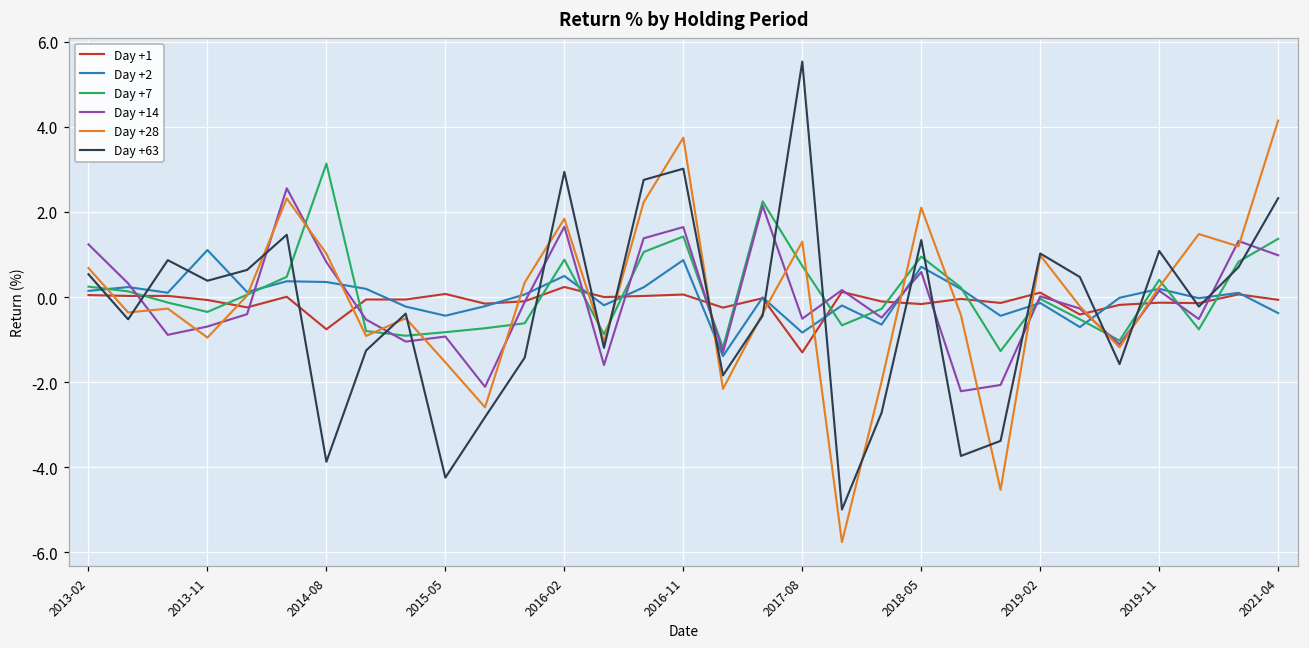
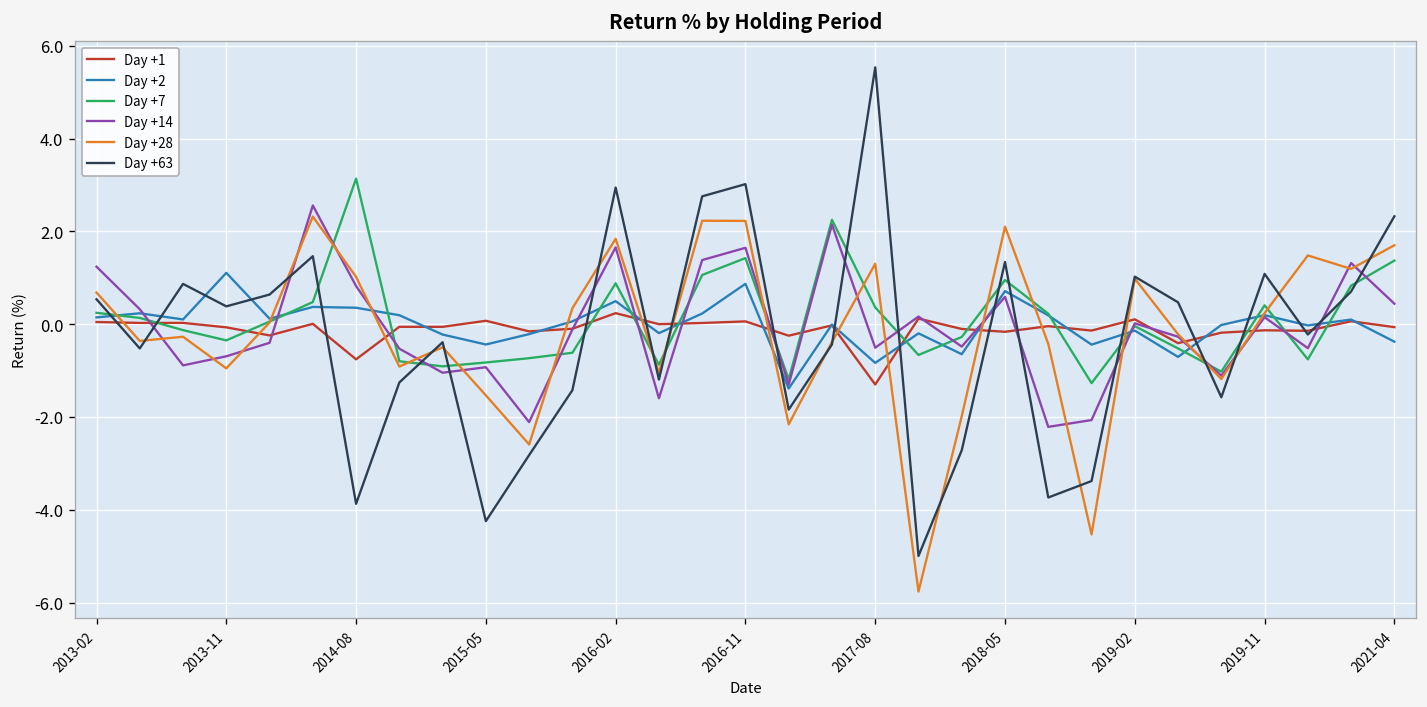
  {
    "Day +1": {
      "2013-02": 0.0,
      "2013-11": -0.1,
      "2014-08": -0.8,
      "2015-05": 0.1,
      "2016-02": 0.2,
      "2016-11": 0.1,
      "2017-08": -1.3,
      "2018-05": -0.2,
      "2019-02": 0.1,
      "2019-11": -0.1,
      "2021-04": -0.1
    },
    "Day +2": {
      "2013-02": 0.1,
      "2013-11": 1.1,
      "2014-08": 0.4,
      "2015-05": -0.4,
      "2016-02": 0.5,
      "2016-11": 0.9,
      "2017-08": -0.8,
      "2018-05": 0.7,
      "2019-02": -0.1,
      "2021-04": -0.4
    },
    "Day +7": {
      "2013-02": 0.2,
      "2013-11": -0.3,
      "2014-08": 3.1,
      "2015-05": -0.8,
      "2016-02": 0.9,
      "2016-11": 1.4,
-     "2017-08": 0.7,
+     "2017-08": 0.4,
      "2018-05": 1.0,
      "2019-11": 0.4,
      "2021-04": 1.4
    },
    "Day +14": {
      "2013-02": 1.2,
      "2013-11": -0.7,
      "2014-08": 0.8,
      "2015-05": -0.9,
      "2016-02": 1.7,
      "2016-11": 1.6,
      "2017-08": -0.5,
      "2018-05": 0.6,
-     "2021-04": 1.0
+     "2021-04": 0.4
    },
    "Day +28": {
      "2013-02": 0.7,
      "2013-11": -1.0,
      "2014-08": 1.0,
      "2015-05": -1.5,
      "2016-02": 1.8,
-     "2016-11": 3.7,
+     "2016-11": 2.2,
      "2017-08": 1.3,
      "2018-05": 2.1,
-     "2021-04": 4.1
+     "2021-04": 1.7
    },
    "Day +63": {
      "2013-02": 0.5,
      "2013-11": 0.4,
      "2014-08": -3.9,
      "2015-05": -4.2,
      "2016-02": 2.9,
      "2016-11": 3.0,
      "2017-08": 5.5,
      "2018-05": 1.3,
      "2019-11": 1.1,
      "2021-04": 2.3
    }
  }
